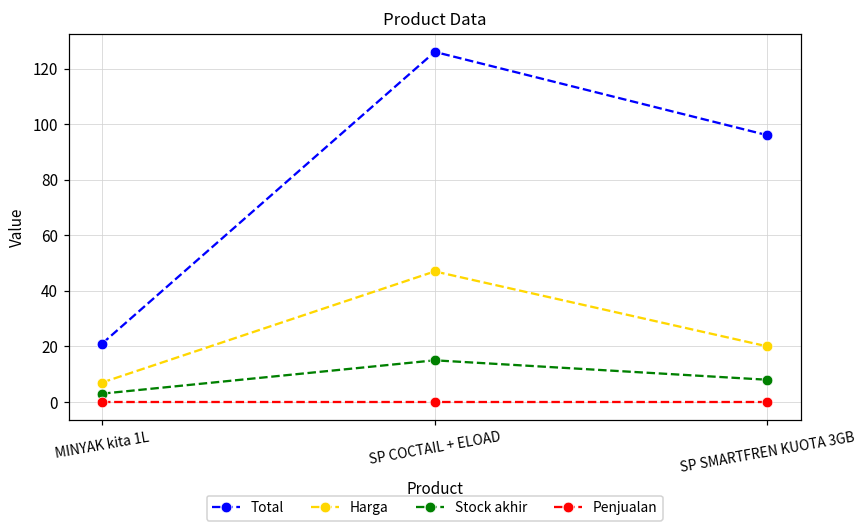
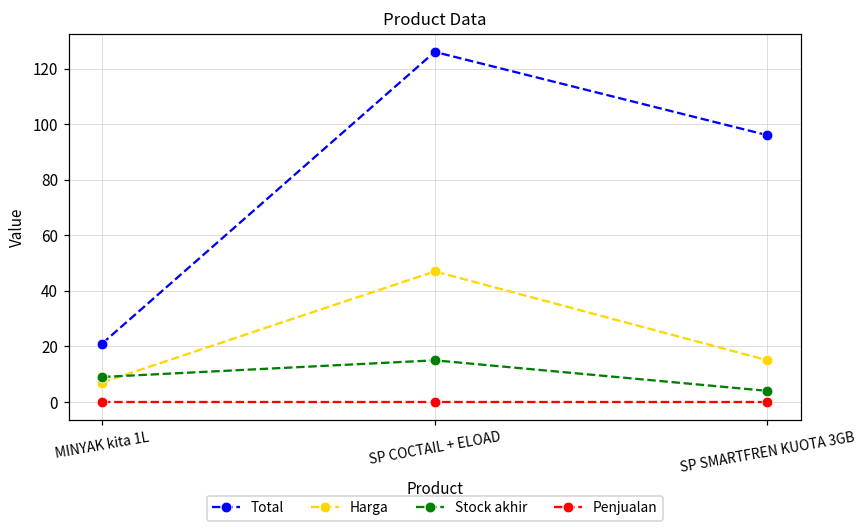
  {
    "Total": {
      "MINYAK kita 1L": 21,
      "SP COCTAIL + ELOAD": 126,
      "SP SMARTFREN KUOTA 3GB": 96
    },
    "Harga": {
      "MINYAK kita 1L": 7,
      "SP COCTAIL + ELOAD": 47,
-     "SP SMARTFREN KUOTA 3GB": 20
+     "SP SMARTFREN KUOTA 3GB": 15
    },
    "Stock akhir": {
-     "MINYAK kita 1L": 3,
+     "MINYAK kita 1L": 9,
      "SP COCTAIL + ELOAD": 15,
-     "SP SMARTFREN KUOTA 3GB": 8
+     "SP SMARTFREN KUOTA 3GB": 4
    },
    "Penjualan": {
      "MINYAK kita 1L": 0,
      "SP COCTAIL + ELOAD": 0,
      "SP SMARTFREN KUOTA 3GB": 0
    }
  }
